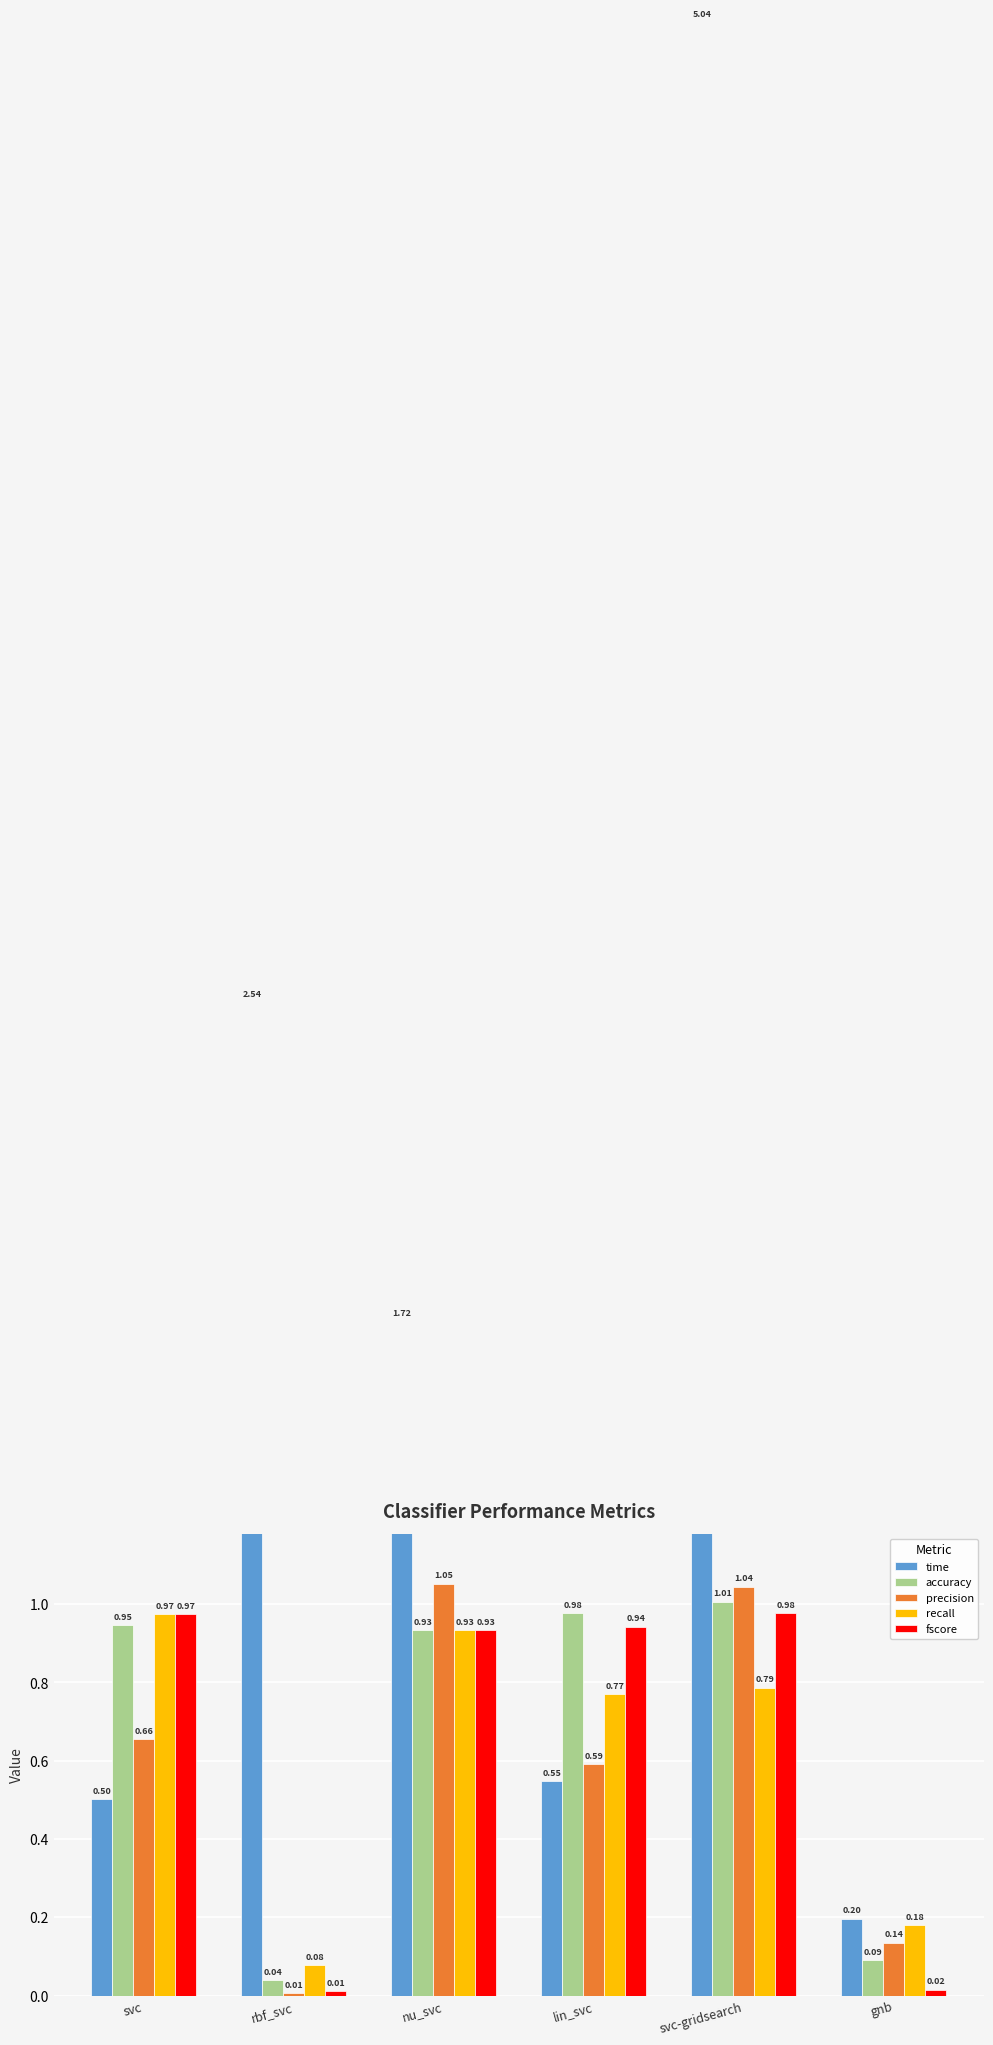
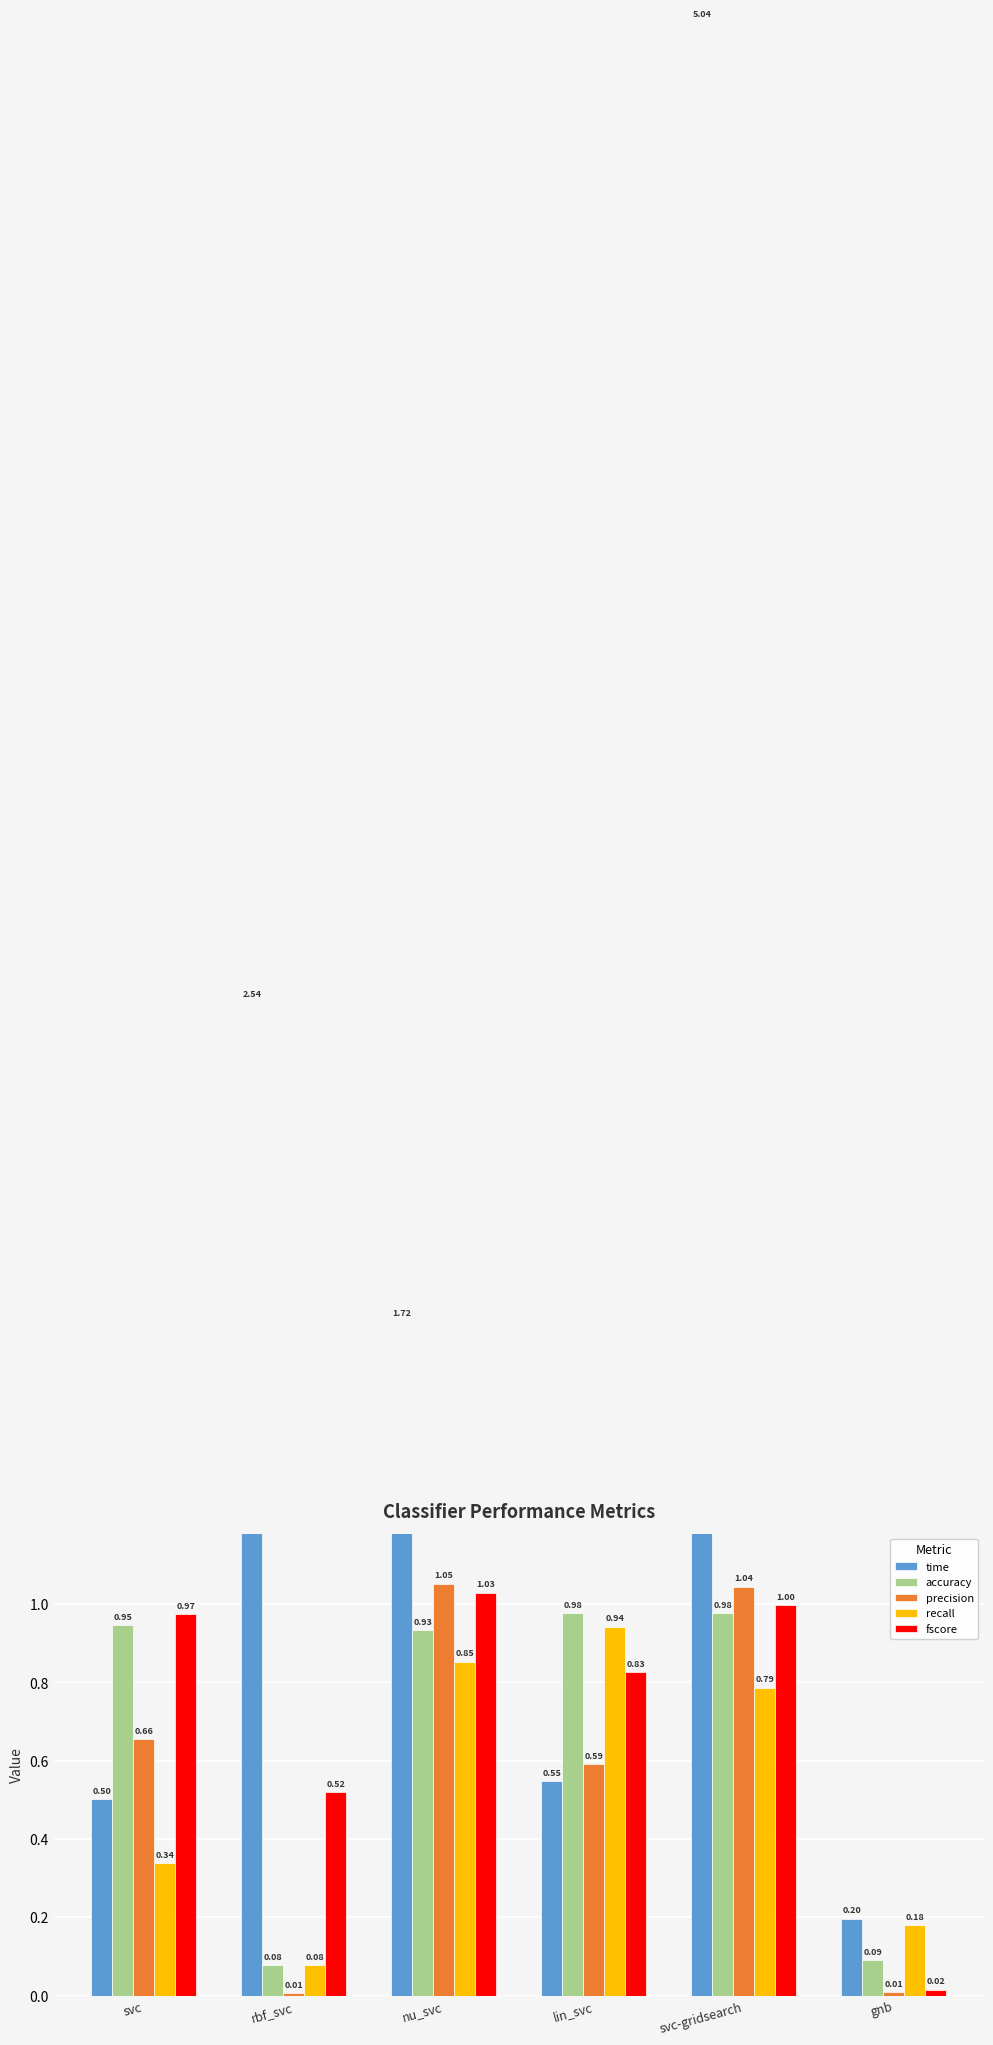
  {
    "time": {
      "svc": 0.50,
      "lin_svc": 0.55,
      "gnb": 0.20
    },
    "accuracy": {
      "svc": 0.95,
-     "rbf_svc": 0.04,
+     "rbf_svc": 0.08,
      "nu_svc": 0.93,
      "lin_svc": 0.98,
-     "svc-gridsearch": 1.01,
+     "svc-gridsearch": 0.98,
      "gnb": 0.09
    },
    "precision": {
      "svc": 0.66,
      "rbf_svc": 0.01,
      "nu_svc": 1.05,
      "lin_svc": 0.59,
      "svc-gridsearch": 1.04,
-     "gnb": 0.14
+     "gnb": 0.01
    },
    "recall": {
-     "svc": 0.97,
+     "svc": 0.34,
      "rbf_svc": 0.08,
-     "nu_svc": 0.93,
-     "lin_svc": 0.77,
+     "nu_svc": 0.85,
+     "lin_svc": 0.94,
      "svc-gridsearch": 0.79,
      "gnb": 0.18
    },
    "fscore": {
      "svc": 0.97,
-     "rbf_svc": 0.01,
-     "nu_svc": 0.93,
-     "lin_svc": 0.94,
-     "svc-gridsearch": 0.98,
+     "rbf_svc": 0.52,
+     "nu_svc": 1.03,
+     "lin_svc": 0.83,
+     "svc-gridsearch": 1.00,
      "gnb": 0.02
    }
  }
